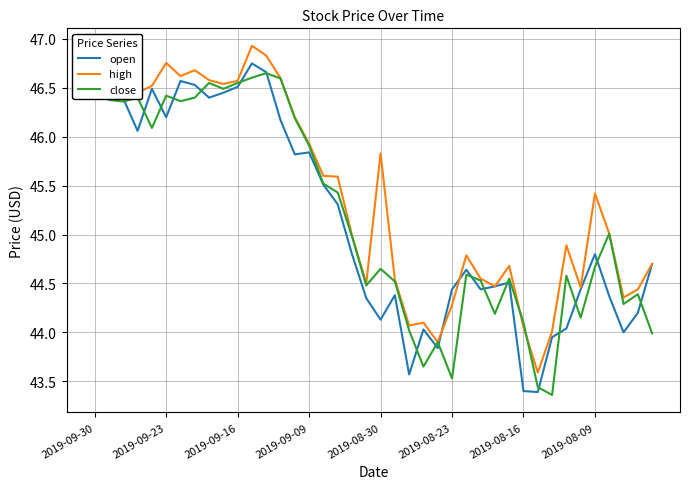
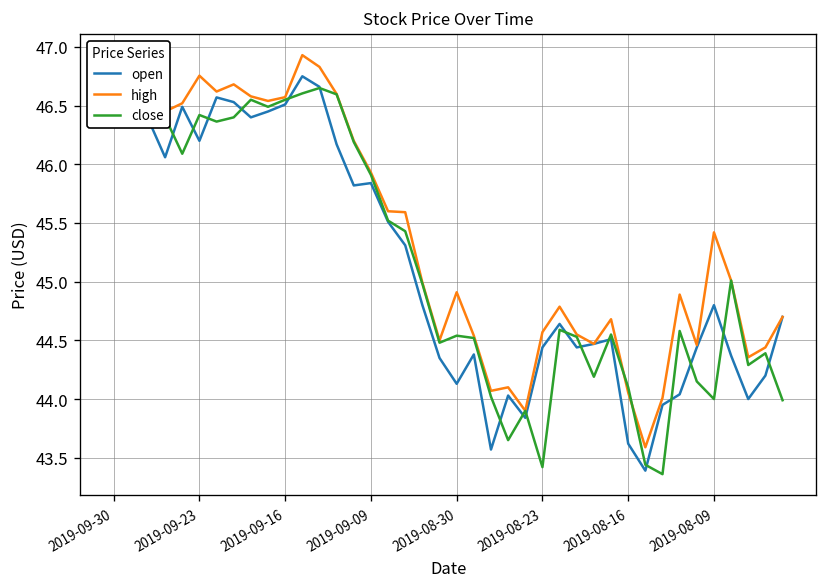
  {
    "open": {
      "2019-09-23": 46.2,
      "2019-09-16": 46.5,
      "2019-09-09": 45.8,
      "2019-08-30": 44.1,
      "2019-08-23": 44.4,
-     "2019-08-16": 43.4,
+     "2019-08-16": 43.6,
      "2019-08-09": 44.8
    },
    "high": {
      "2019-09-23": 46.8,
-     "2019-08-30": 45.8,
-     "2019-08-23": 44.3,
+     "2019-08-30": 44.9,
+     "2019-08-23": 44.6,
      "2019-08-16": 44.1,
      "2019-08-09": 45.4
    },
    "close": {
      "2019-09-23": 46.4,
-     "2019-08-30": 44.7,
-     "2019-08-23": 43.5,
+     "2019-08-30": 44.5,
+     "2019-08-23": 43.4,
      "2019-08-16": 44.1,
-     "2019-08-09": 44.7
+     "2019-08-09": 44.0
    }
  }
